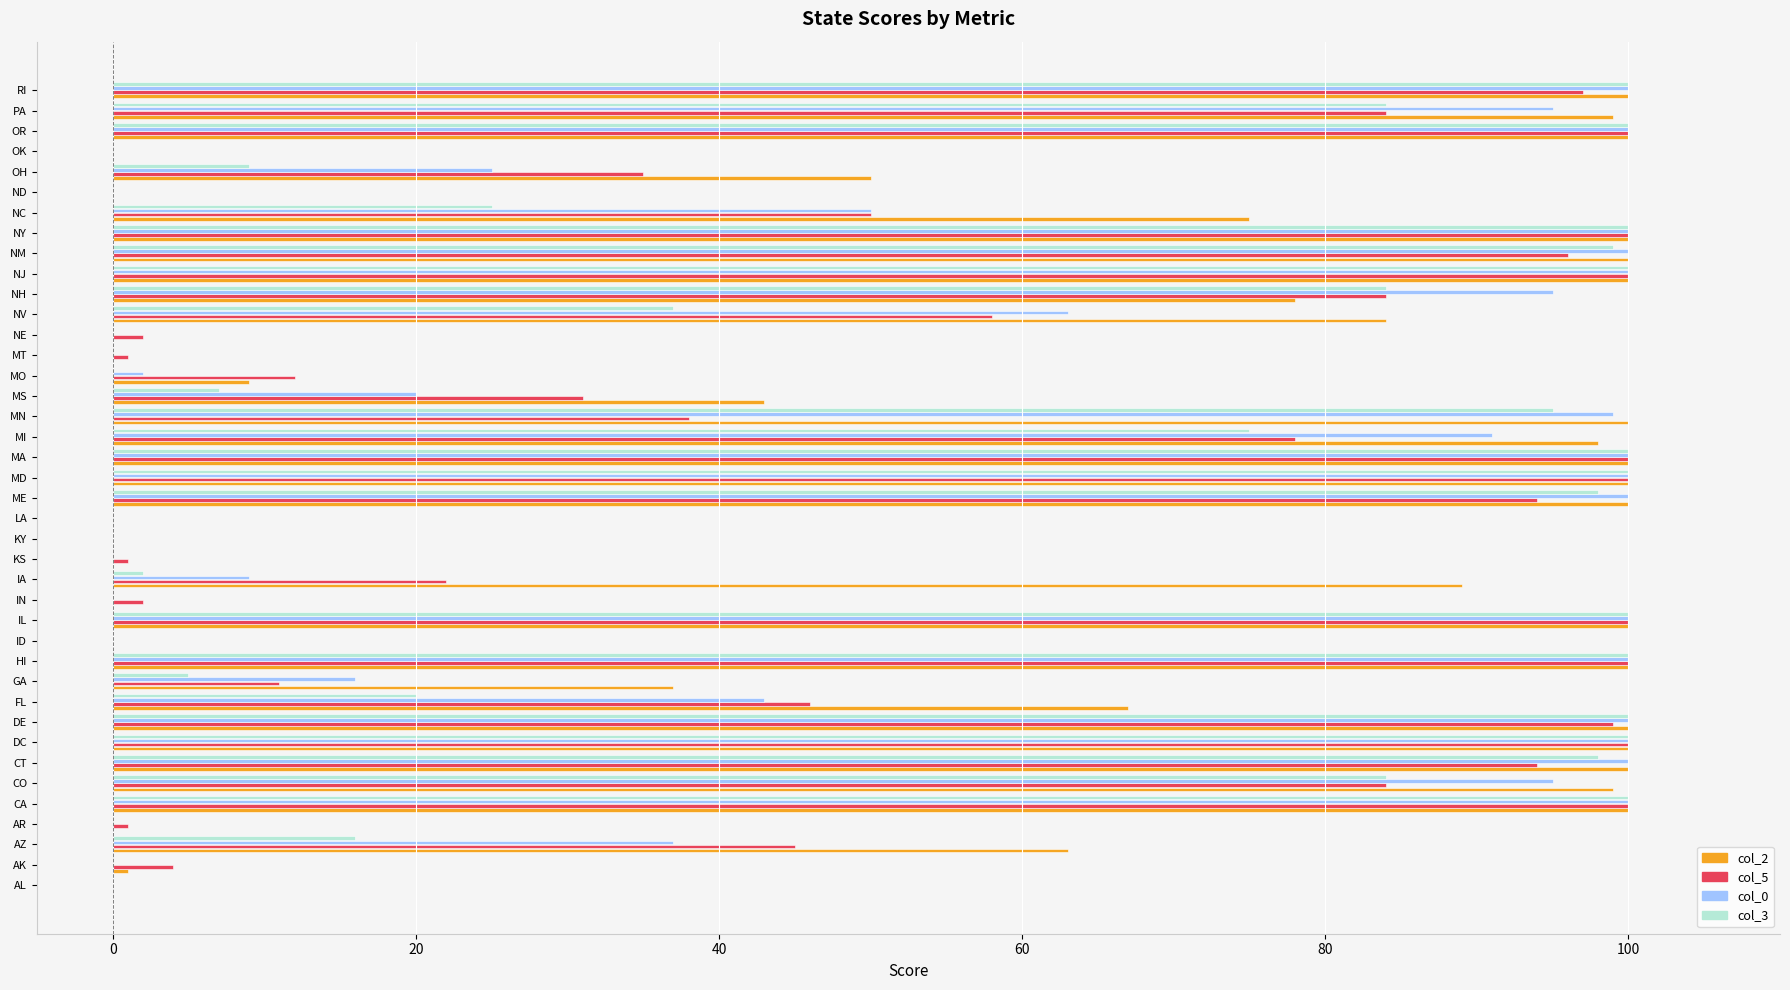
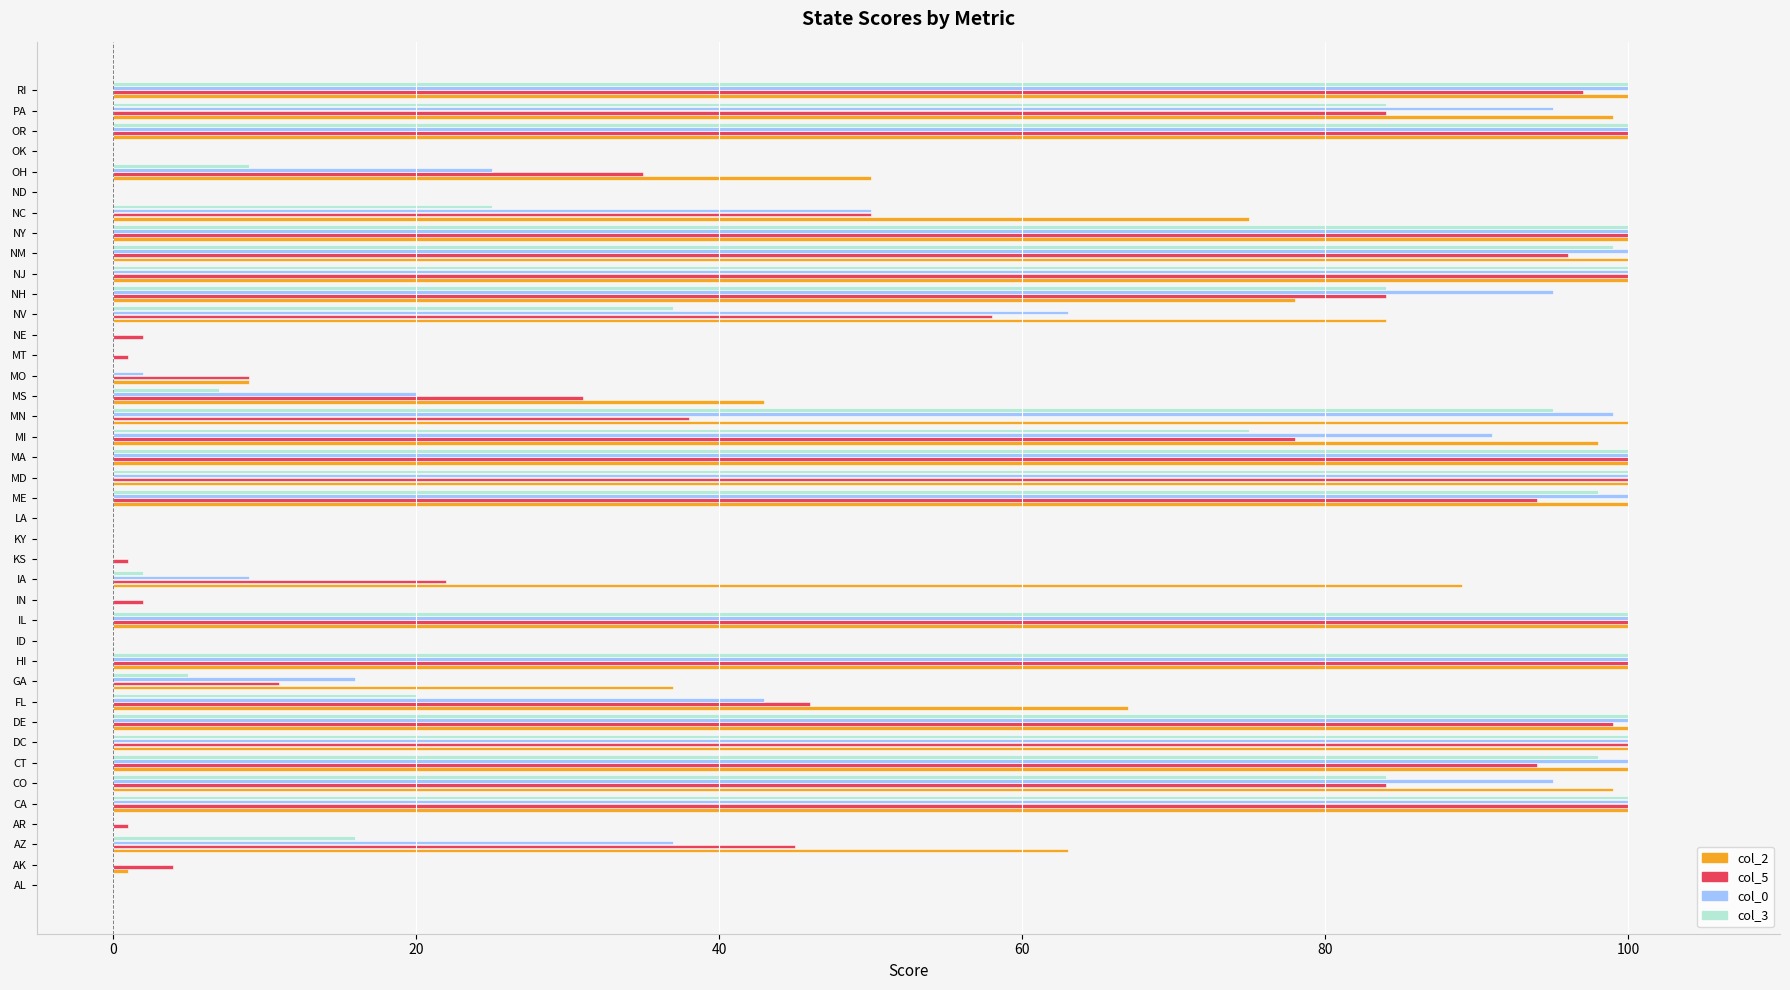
  {
    "col_2": {
      "RI": 100,
      "PA": 99,
      "OR": 100,
      "OK": 0,
      "OH": 50,
      "ND": 0,
      "NC": 75,
      "NY": 100,
      "NM": 100,
      "NJ": 100,
      "NH": 78,
      "NV": 84,
      "NE": 0,
      "MT": 0,
      "MO": 9,
      "MS": 43,
      "MN": 100,
      "MI": 98,
      "MA": 100,
      "MD": 100,
      "ME": 100,
      "LA": 0,
      "KY": 0,
      "KS": 0,
      "IA": 89,
      "IN": 0,
      "IL": 100,
      "ID": 0,
      "HI": 100,
      "GA": 37,
      "FL": 67,
      "DE": 100,
      "DC": 100,
      "CT": 100,
      "CO": 99,
      "CA": 100,
      "AR": 0,
      "AZ": 63,
      "AK": 1,
      "AL": 0
    },
    "col_5": {
      "RI": 97,
      "PA": 84,
      "OR": 100,
      "OK": 0,
      "OH": 35,
      "ND": 0,
      "NC": 50,
      "NY": 100,
      "NM": 96,
      "NJ": 100,
      "NH": 84,
      "NV": 58,
      "NE": 2,
      "MT": 1,
-     "MO": 12,
+     "MO": 9,
      "MS": 31,
      "MN": 38,
      "MI": 78,
      "MA": 100,
      "MD": 100,
      "ME": 94,
      "LA": 0,
      "KY": 0,
      "KS": 1,
      "IA": 22,
      "IN": 2,
      "IL": 100,
      "ID": 0,
      "HI": 100,
      "GA": 11,
      "FL": 46,
      "DE": 99,
      "DC": 100,
      "CT": 94,
      "CO": 84,
      "CA": 100,
      "AR": 1,
      "AZ": 45,
      "AK": 4,
      "AL": 0
    }
  }
